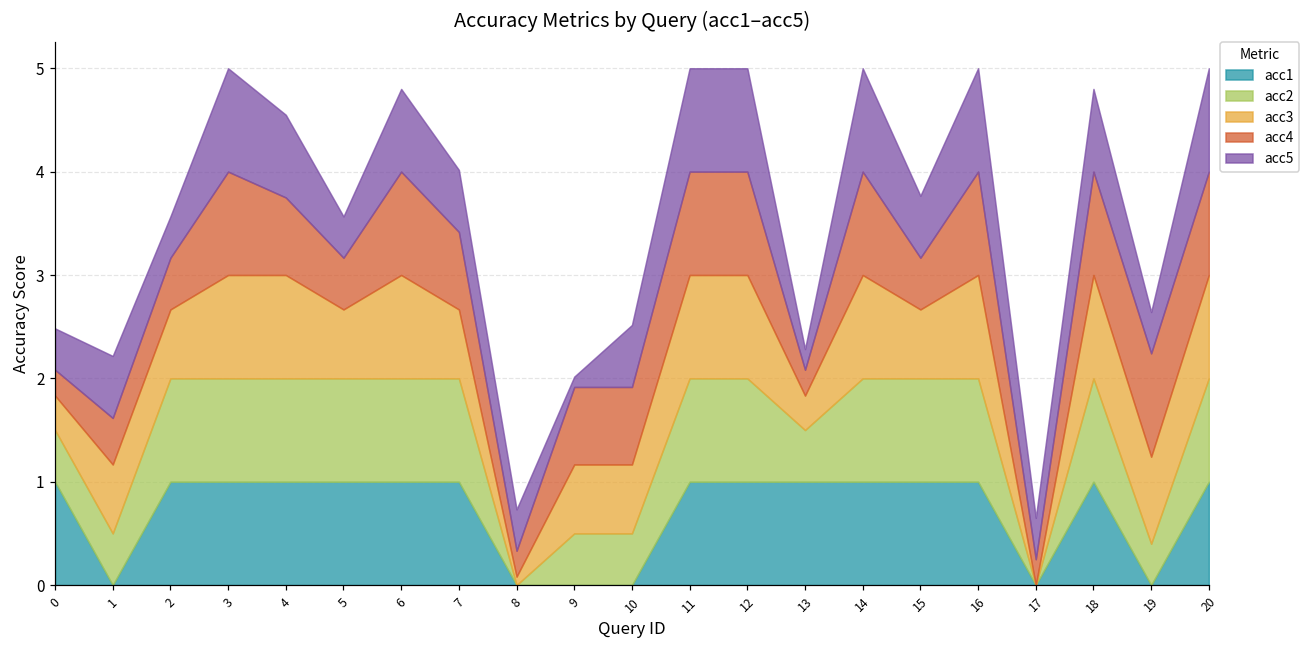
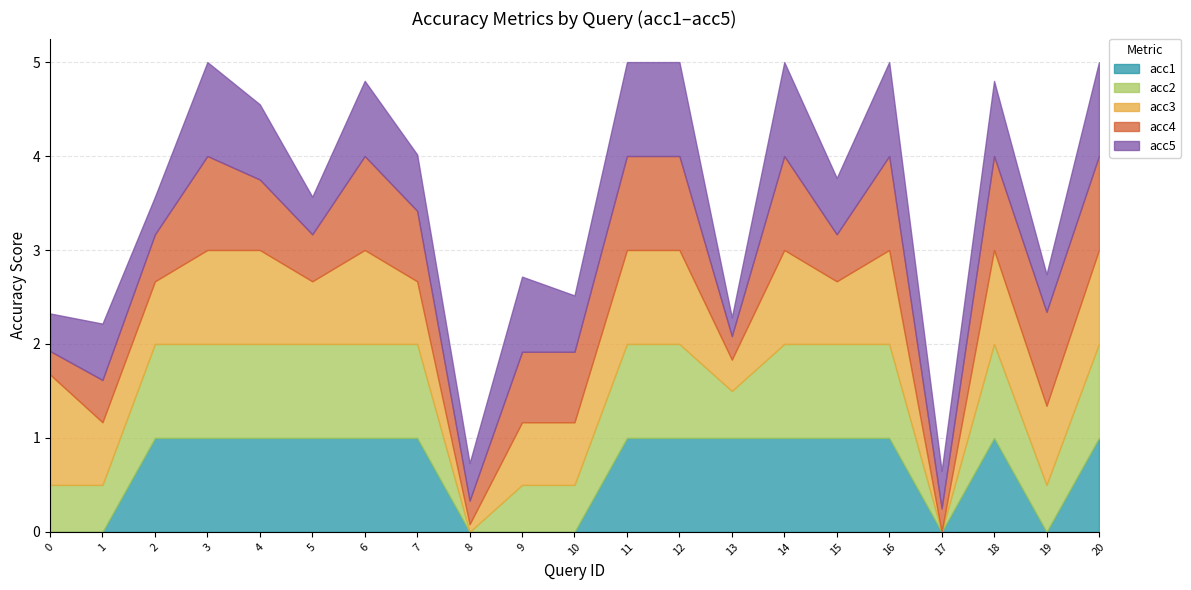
  {
    "acc1": {
-     "0": 1,
+     "0": 0,
      "1": 0,
      "2": 1,
      "3": 1,
      "4": 1,
      "5": 1,
      "6": 1,
      "7": 1,
      "9": 0,
      "10": 0,
      "11": 1,
      "12": 1,
      "13": 1,
      "14": 1,
      "15": 1,
      "16": 1,
      "18": 1,
      "19": 0,
      "20": 1
    },
    "acc2": {
      "0": 0.5,
      "1": 0.5,
      "2": 1.0,
      "3": 1.0,
      "4": 1.0,
      "5": 1.0,
      "6": 1.0,
      "7": 1.0,
      "9": 0.5,
      "10": 0.5,
      "11": 1.0,
      "12": 1.0,
      "13": 0.5,
      "14": 1.0,
      "15": 1.0,
      "16": 1.0,
      "18": 1.0,
-     "19": 0.4,
+     "19": 0.5,
      "20": 1.0
    },
    "acc3": {
-     "0": 0.3,
+     "0": 1.2,
      "1": 0.7,
      "2": 0.7,
      "3": 1.0,
      "4": 1.0,
      "5": 0.7,
      "6": 1.0,
      "7": 0.7,
      "8": 0.1,
      "9": 0.7,
      "10": 0.7,
      "11": 1.0,
      "12": 1.0,
      "13": 0.3,
      "14": 1.0,
      "15": 0.7,
      "16": 1.0,
      "18": 1.0,
      "19": 0.8,
      "20": 1.0
    },
    "acc4": {
      "0": 0.2,
      "1": 0.4,
      "2": 0.5,
      "3": 1.0,
      "4": 0.8,
      "5": 0.5,
      "6": 1.0,
      "7": 0.8,
      "8": 0.3,
      "9": 0.8,
      "10": 0.8,
      "11": 1.0,
      "12": 1.0,
      "13": 0.2,
      "14": 1.0,
      "15": 0.5,
      "16": 1.0,
      "17": 0.3,
      "18": 1.0,
      "19": 1.0,
      "20": 1.0
    },
    "acc5": {
      "0": 0.4,
      "1": 0.6,
      "2": 0.4,
      "3": 1.0,
      "4": 0.8,
      "5": 0.4,
      "6": 0.8,
      "7": 0.6,
      "8": 0.4,
-     "9": 0.1,
+     "9": 0.8,
      "10": 0.6,
      "11": 1.0,
      "12": 1.0,
      "13": 0.2,
      "14": 1.0,
      "15": 0.6,
      "16": 1.0,
      "17": 0.4,
      "18": 0.8,
      "19": 0.4,
      "20": 1.0
    }
  }
